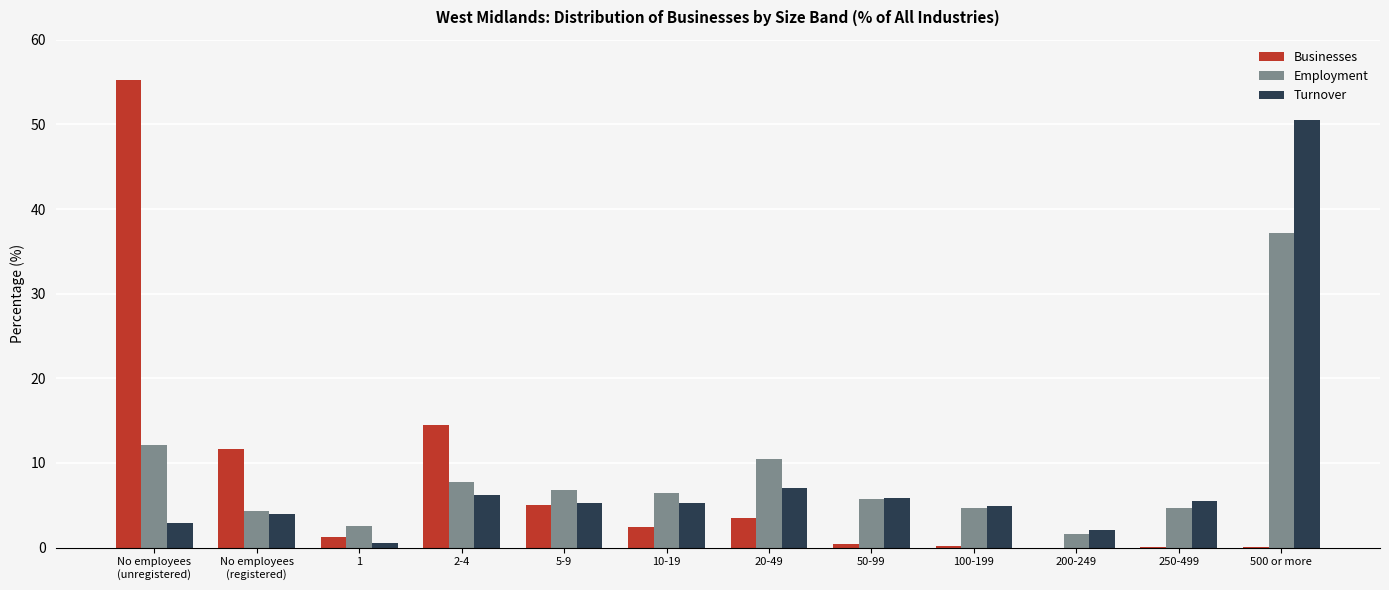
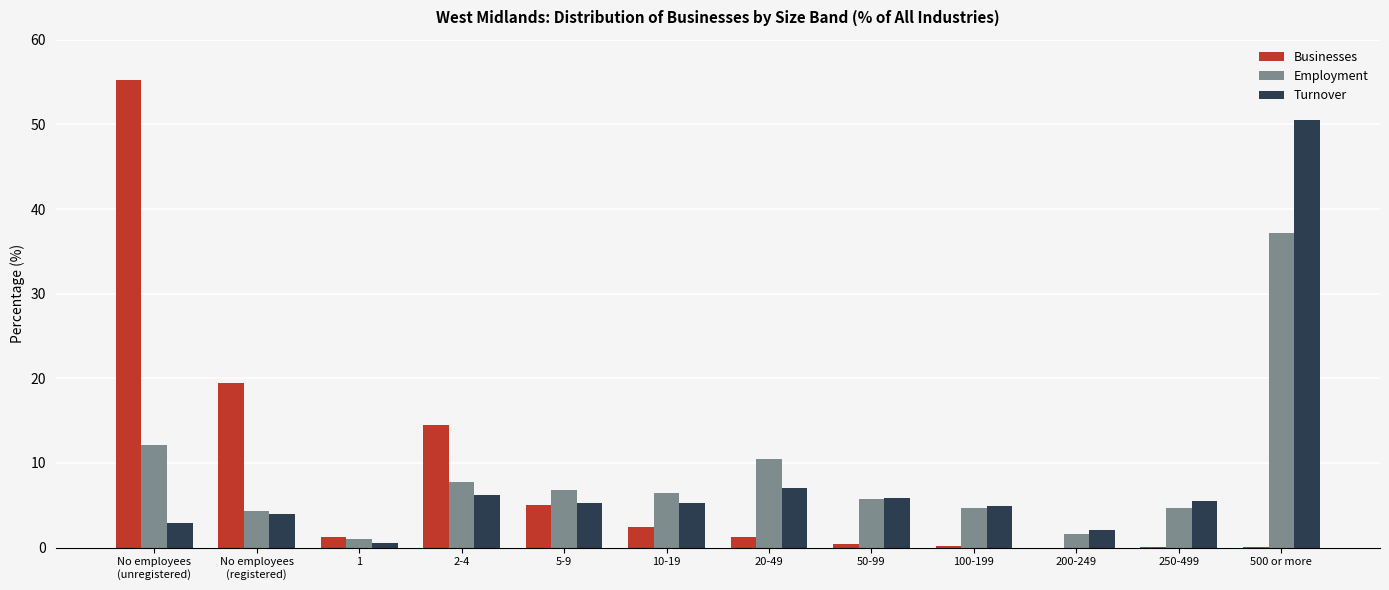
  {
    "Businesses": {
      "No employees (unregistered)": 55,
-     "No employees (registered)": 12,
+     "No employees (registered)": 19,
      "1": 1,
      "2-4": 15,
      "5-9": 5,
      "10-19": 2,
-     "20-49": 4,
+     "20-49": 1,
      "50-99": 0,
      "200-249": 0
    },
    "Employment": {
      "No employees (unregistered)": 12,
      "No employees (registered)": 4,
-     "1": 3,
+     "1": 1,
      "2-4": 8,
      "5-9": 7,
      "10-19": 7,
      "20-49": 11,
      "50-99": 6,
      "100-199": 5,
      "200-249": 2,
      "250-499": 5,
      "500 or more": 37
    },
    "Turnover": {
      "No employees (unregistered)": 3,
      "No employees (registered)": 4,
      "1": 1,
      "2-4": 6,
      "5-9": 5,
      "10-19": 5,
      "20-49": 7,
      "50-99": 6,
      "100-199": 5,
      "200-249": 2,
      "250-499": 6,
      "500 or more": 51
    }
  }
